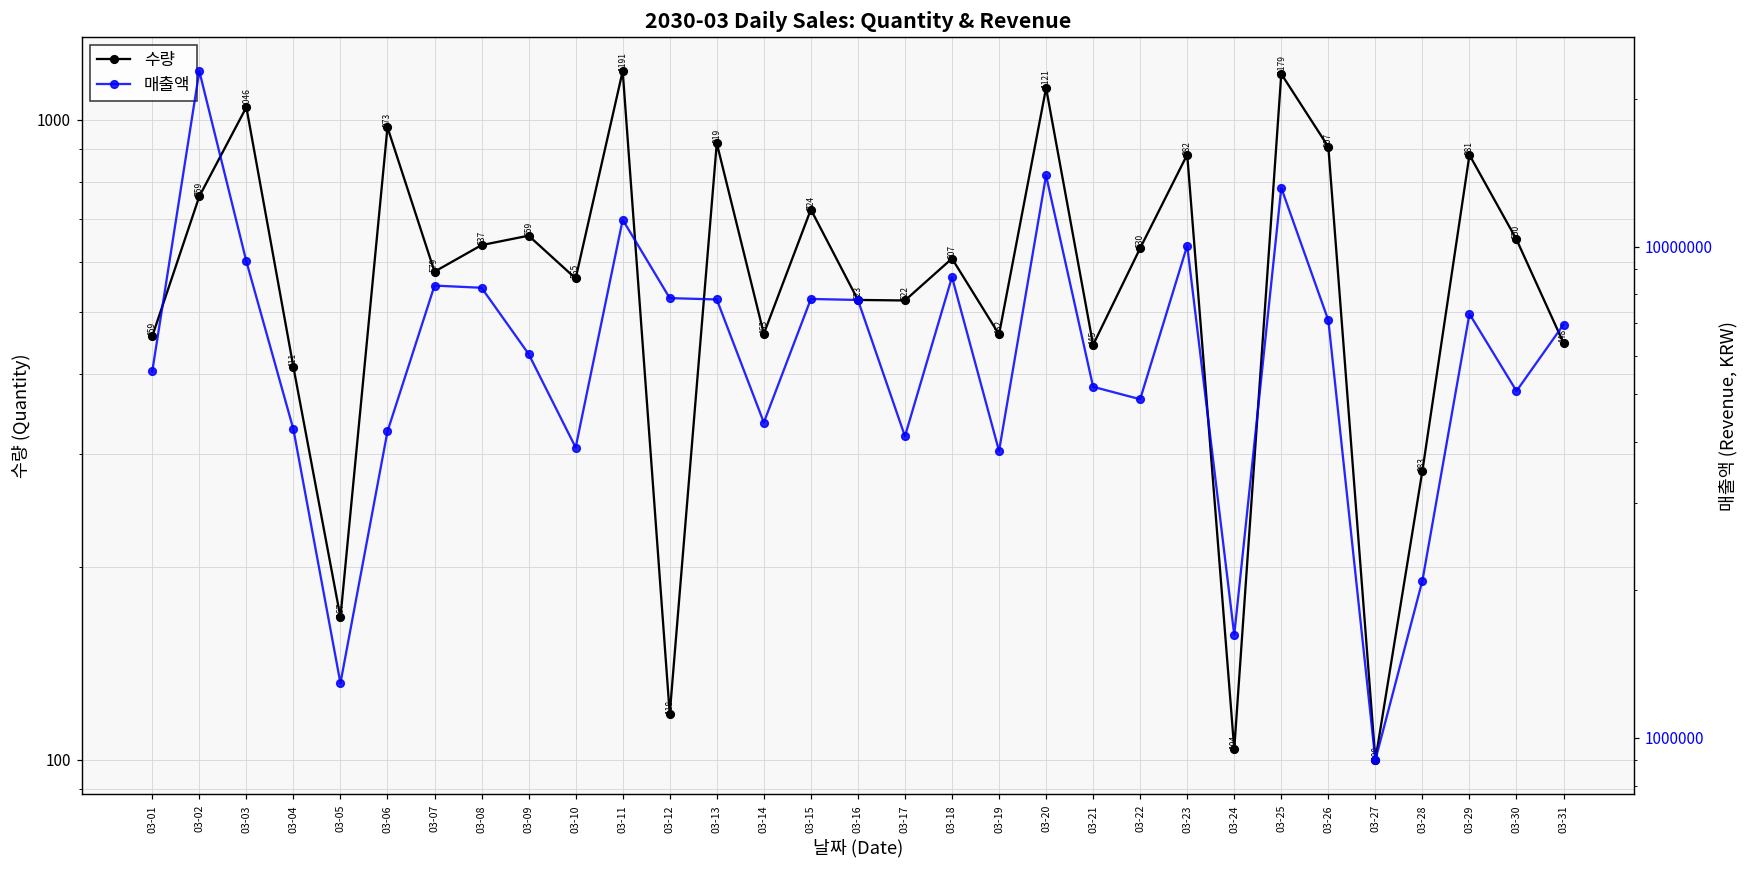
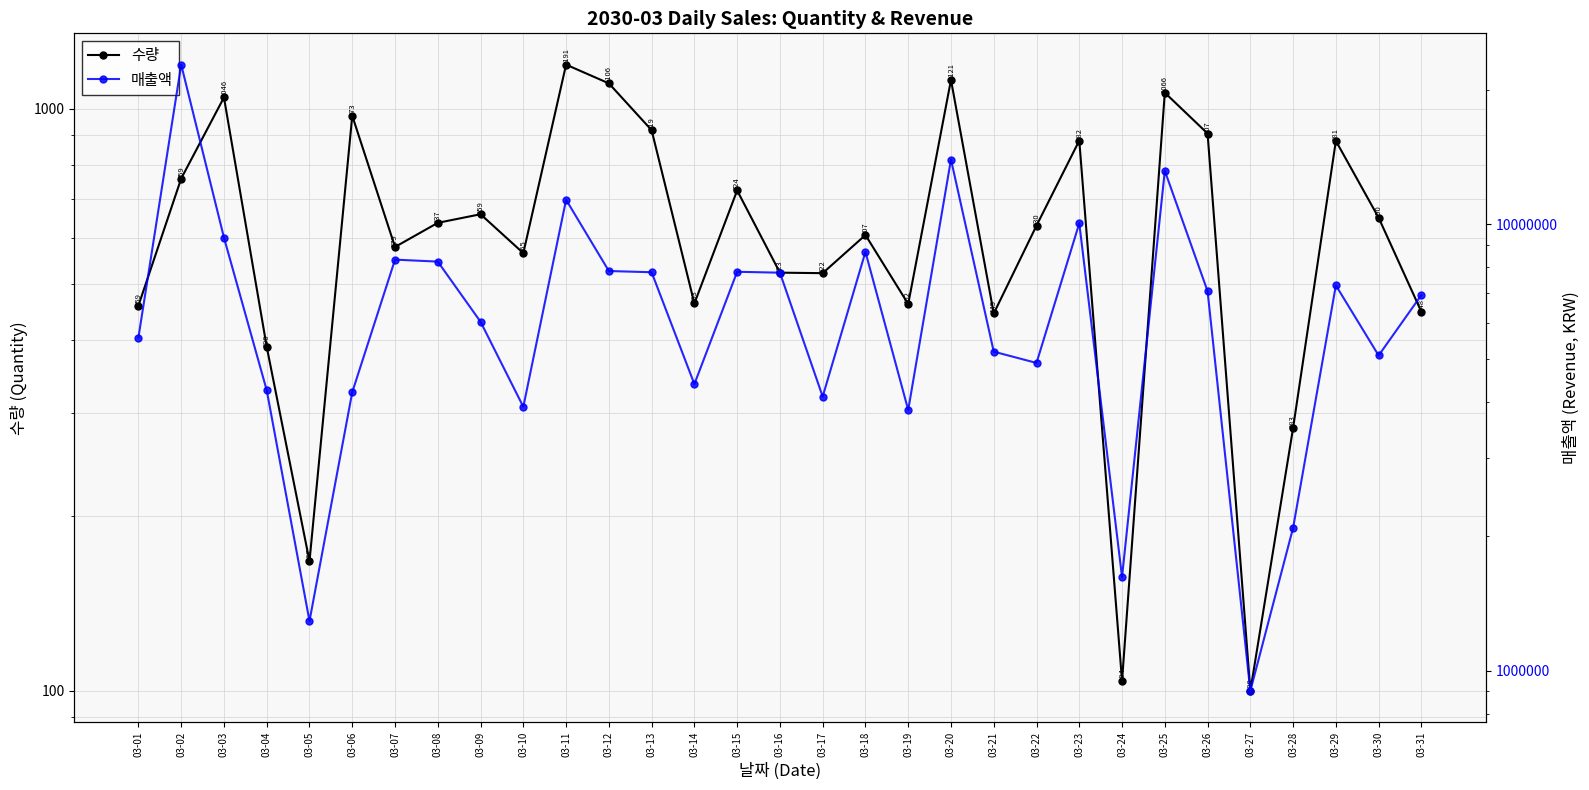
  {
    "수량": {
      "03-01": 459,
      "03-02": 759,
      "03-03": 1046,
-     "03-04": 411,
+     "03-04": 390,
      "03-05": 167,
      "03-06": 973,
      "03-07": 579,
      "03-08": 637,
      "03-09": 659,
      "03-10": 565,
      "03-11": 1191,
-     "03-12": 118,
+     "03-12": 1106,
      "03-13": 919,
      "03-14": 463,
      "03-15": 724,
      "03-17": 522,
      "03-18": 607,
      "03-19": 462,
      "03-20": 1121,
      "03-21": 445,
      "03-22": 630,
      "03-23": 882,
      "03-24": 104,
-     "03-25": 1179,
+     "03-25": 1066,
      "03-26": 907,
      "03-28": 283,
      "03-29": 881,
      "03-30": 650,
      "03-31": 448
    }
  }
